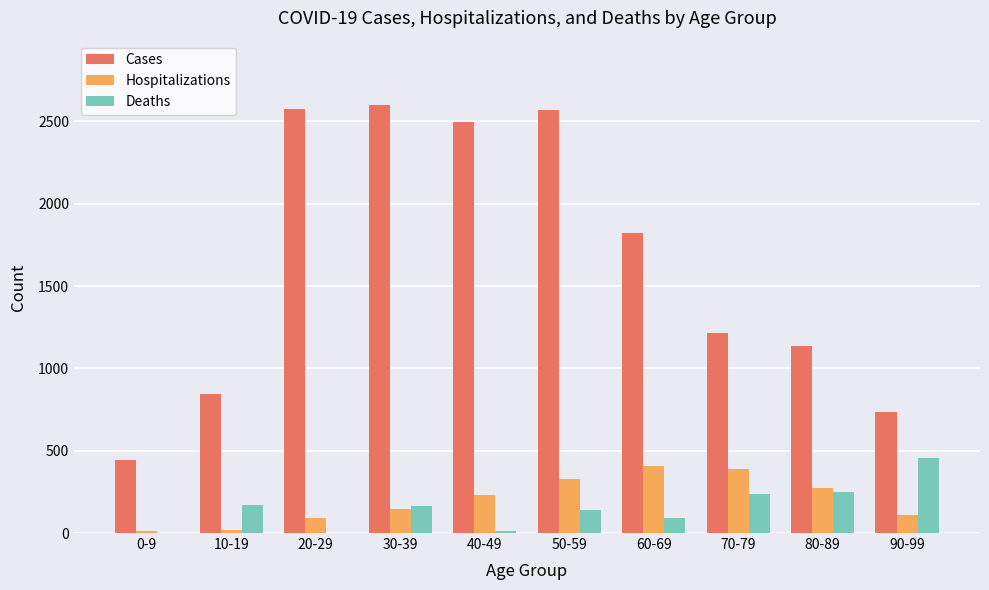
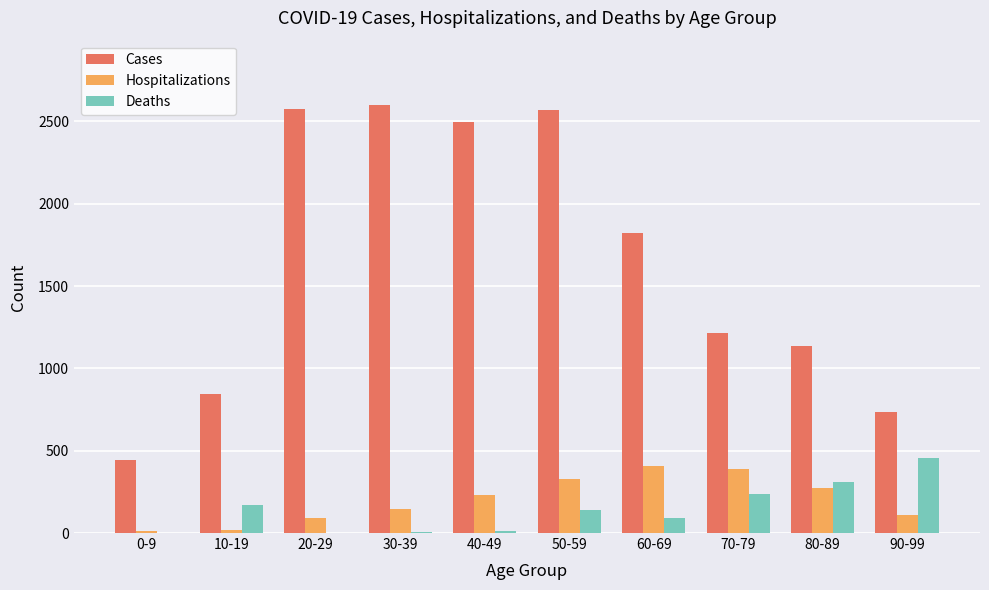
  {
    "Deaths": {
      "0-9": 0,
      "10-19": 170,
      "20-29": 0,
-     "30-39": 160,
+     "30-39": 10,
      "50-59": 140,
      "60-69": 90,
      "70-79": 240,
-     "80-89": 250,
+     "80-89": 310,
      "90-99": 460
    }
  }
